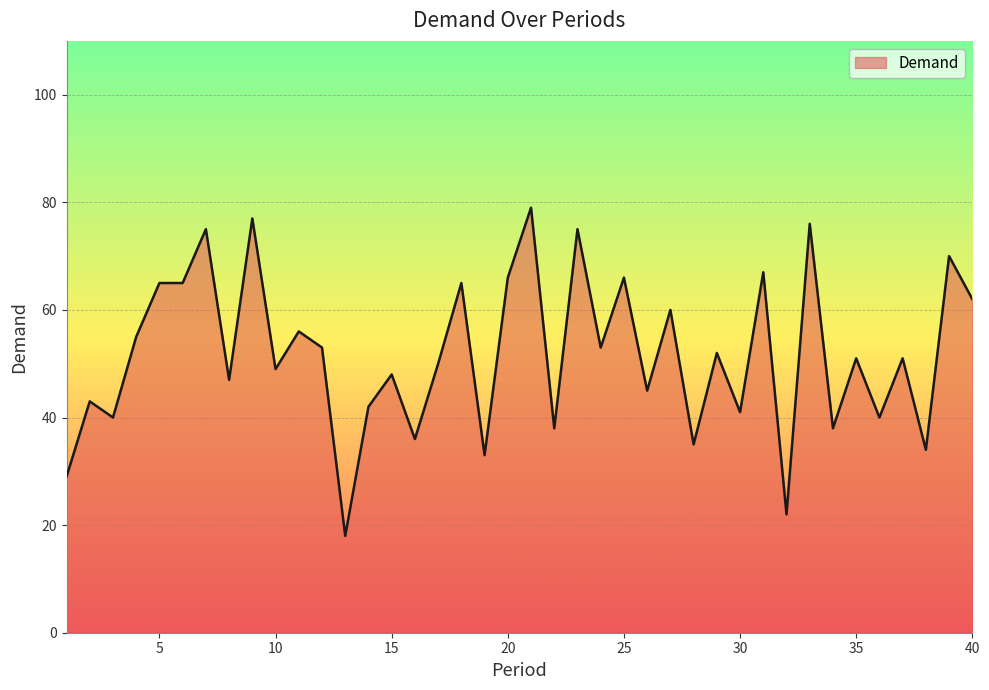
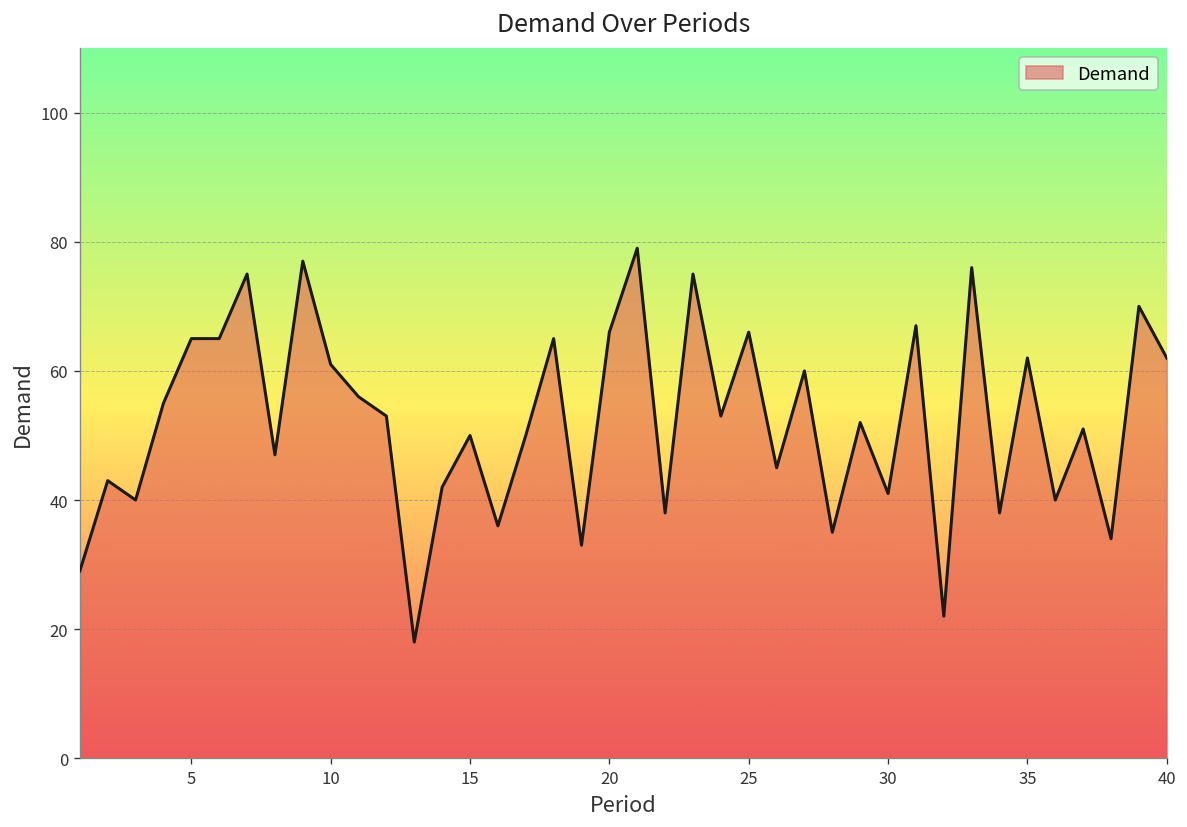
  {
    "5": 65,
-   "10": 49,
-   "15": 48,
+   "10": 61,
+   "15": 50,
    "20": 66,
    "25": 66,
    "30": 41,
-   "35": 51,
+   "35": 62,
    "40": 62
  }
